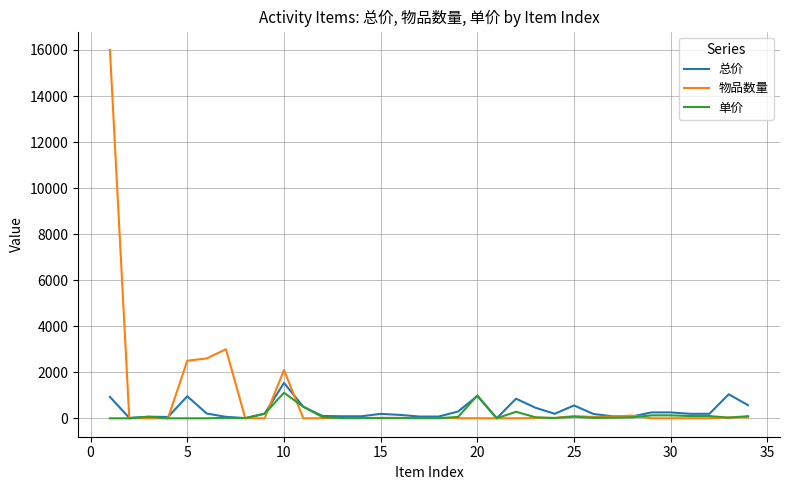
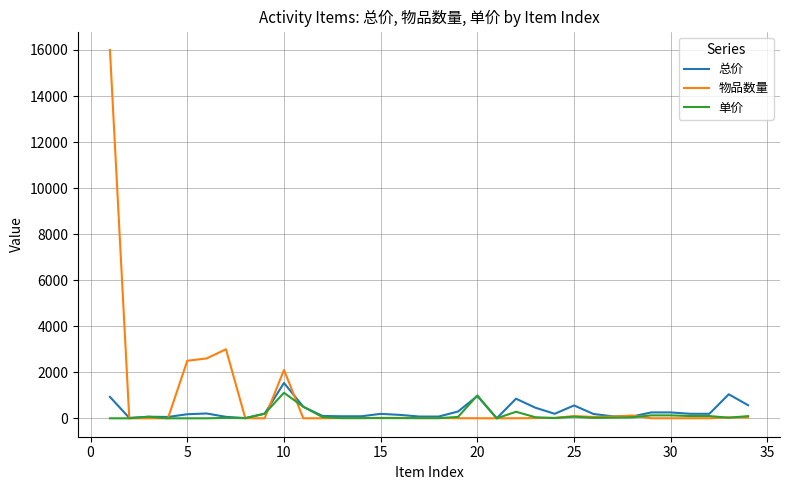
  {
    "总价": {
-     "5": 1000,
+     "5": 200,
      "10": 1500,
      "15": 200,
      "25": 600,
      "30": 300
    },
    "物品数量": {
      "5": 2500,
      "10": 2100,
      "20": 0,
      "30": 0
    },
    "单价": {
      "5": 0,
      "10": 1100,
      "30": 100
    }
  }
